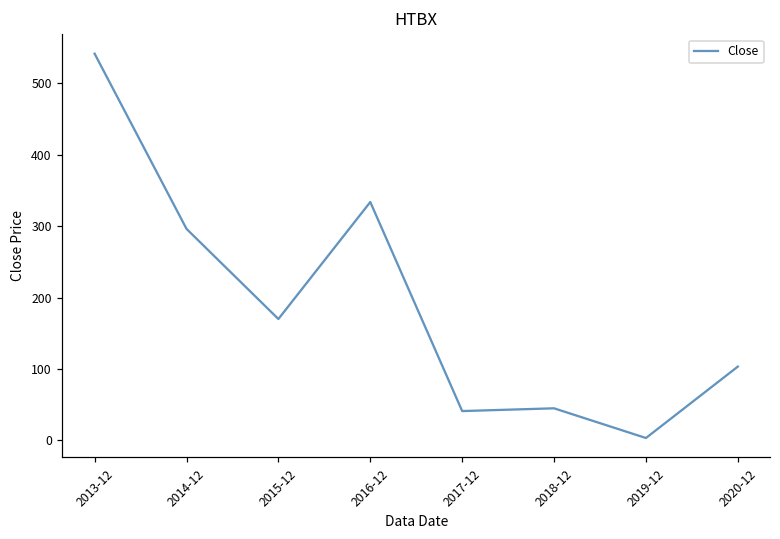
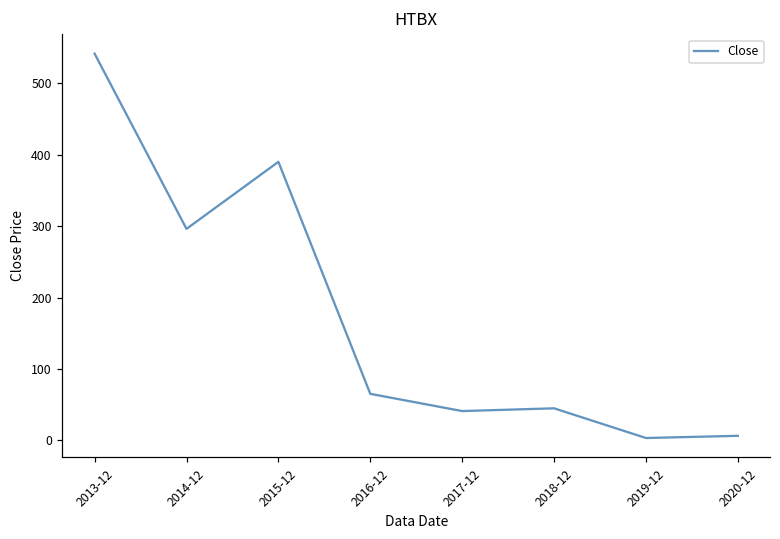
  {
    "2013-12": 540,
    "2014-12": 300,
-   "2015-12": 170,
-   "2016-12": 330,
+   "2015-12": 390,
+   "2016-12": 70,
    "2017-12": 40,
    "2018-12": 40,
    "2019-12": 0,
-   "2020-12": 100
+   "2020-12": 10
  }
